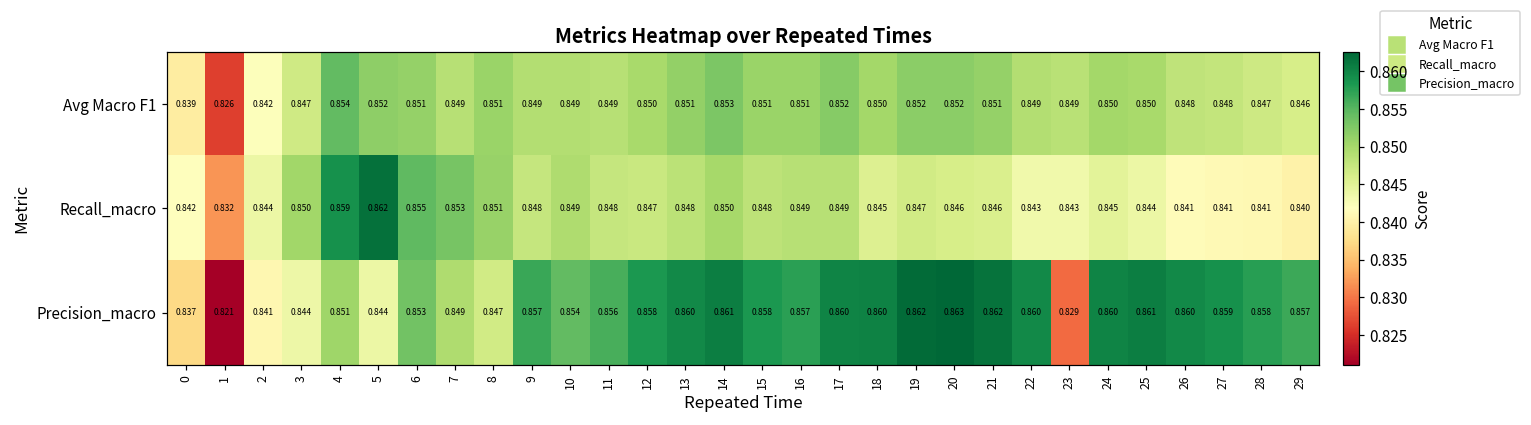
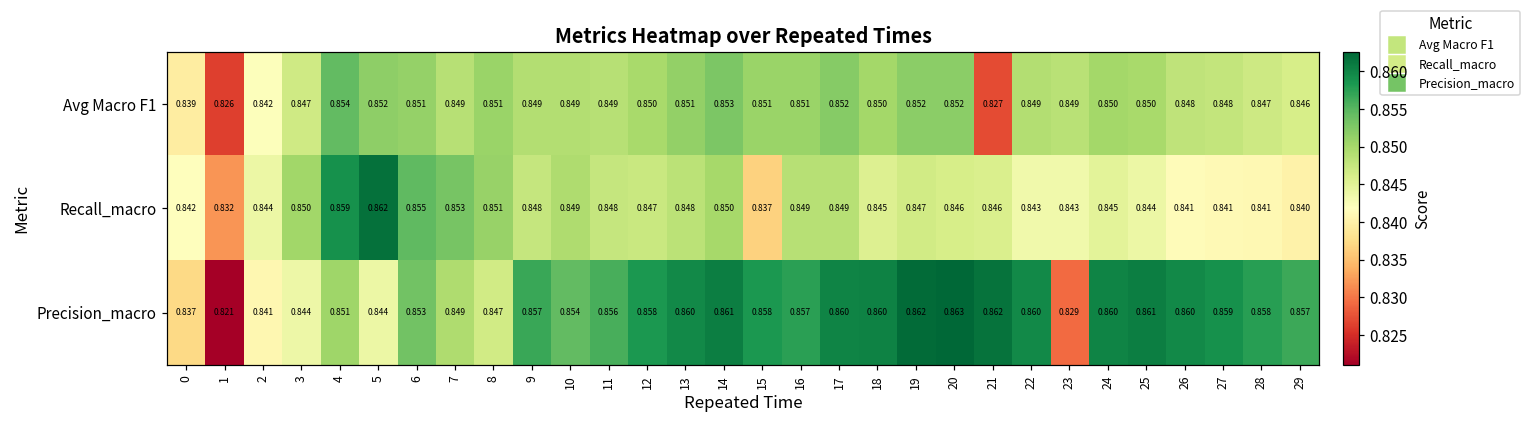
  {
    "Avg Macro F1": {
      "0": 0.839,
      "1": 0.826,
      "2": 0.842,
      "3": 0.847,
      "4": 0.854,
      "5": 0.852,
      "6": 0.851,
      "7": 0.849,
      "8": 0.851,
      "9": 0.849,
      "10": 0.849,
      "11": 0.849,
      "12": 0.850,
      "13": 0.851,
      "14": 0.853,
      "15": 0.851,
      "16": 0.851,
      "17": 0.852,
      "18": 0.850,
      "19": 0.852,
      "20": 0.852,
-     "21": 0.851,
+     "21": 0.827,
      "22": 0.849,
      "23": 0.849,
      "24": 0.850,
      "25": 0.850,
      "26": 0.848,
      "27": 0.848,
      "28": 0.847,
      "29": 0.846
    },
    "Recall_macro": {
      "0": 0.842,
      "1": 0.832,
      "2": 0.844,
      "3": 0.850,
      "4": 0.859,
      "5": 0.862,
      "6": 0.855,
      "7": 0.853,
      "8": 0.851,
      "9": 0.848,
      "10": 0.849,
      "11": 0.848,
      "12": 0.847,
      "13": 0.848,
      "14": 0.850,
-     "15": 0.848,
+     "15": 0.837,
      "16": 0.849,
      "17": 0.849,
      "18": 0.845,
      "19": 0.847,
      "20": 0.846,
      "21": 0.846,
      "22": 0.843,
      "23": 0.843,
      "24": 0.845,
      "25": 0.844,
      "26": 0.841,
      "27": 0.841,
      "28": 0.841,
      "29": 0.840
    },
    "Precision_macro": {
      "0": 0.837,
      "1": 0.821,
      "2": 0.841,
      "3": 0.844,
      "4": 0.851,
      "5": 0.844,
      "6": 0.853,
      "7": 0.849,
      "8": 0.847,
      "9": 0.857,
      "10": 0.854,
      "11": 0.856,
      "12": 0.858,
      "13": 0.860,
      "14": 0.861,
      "15": 0.858,
      "16": 0.857,
      "17": 0.860,
      "18": 0.860,
      "19": 0.862,
      "20": 0.863,
      "21": 0.862,
      "22": 0.860,
      "23": 0.829,
      "24": 0.860,
      "25": 0.861,
      "26": 0.860,
      "27": 0.859,
      "28": 0.858,
      "29": 0.857
    }
  }
